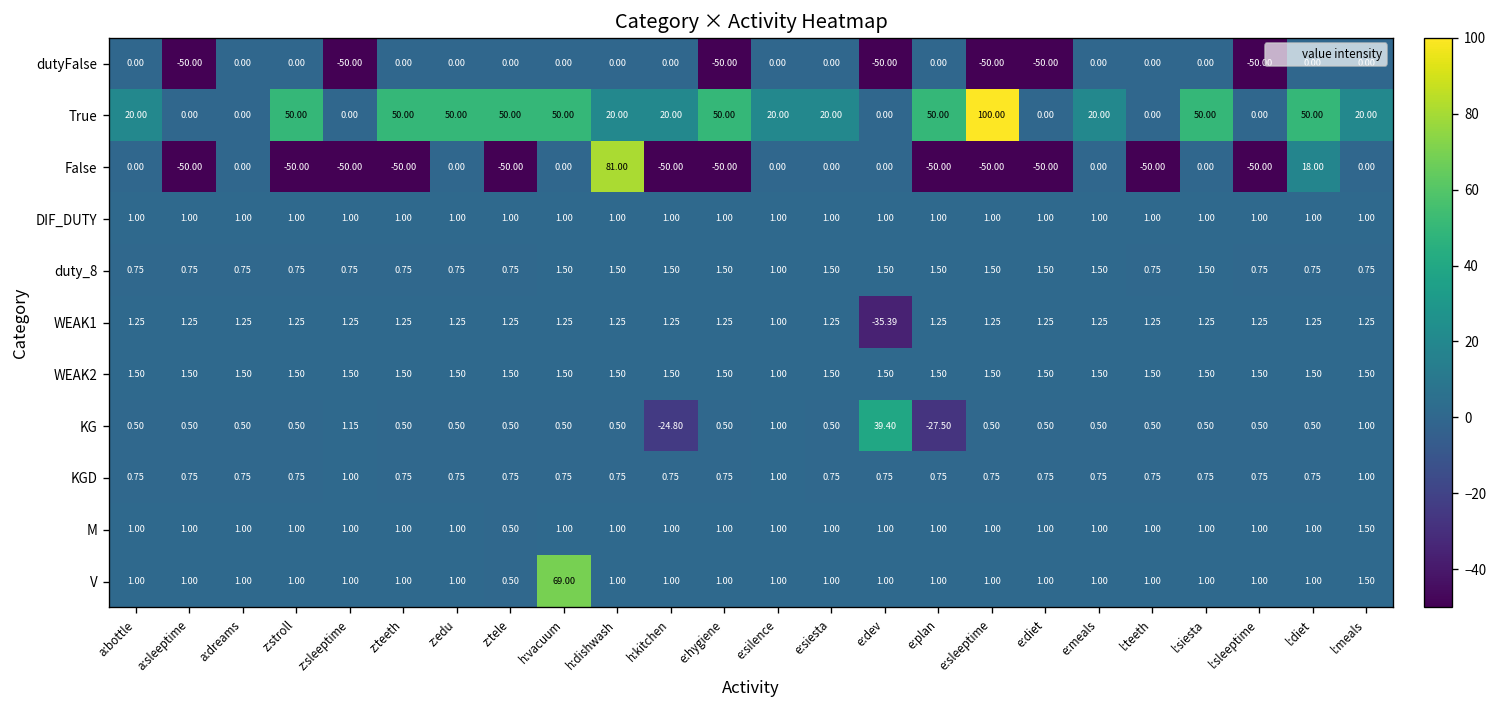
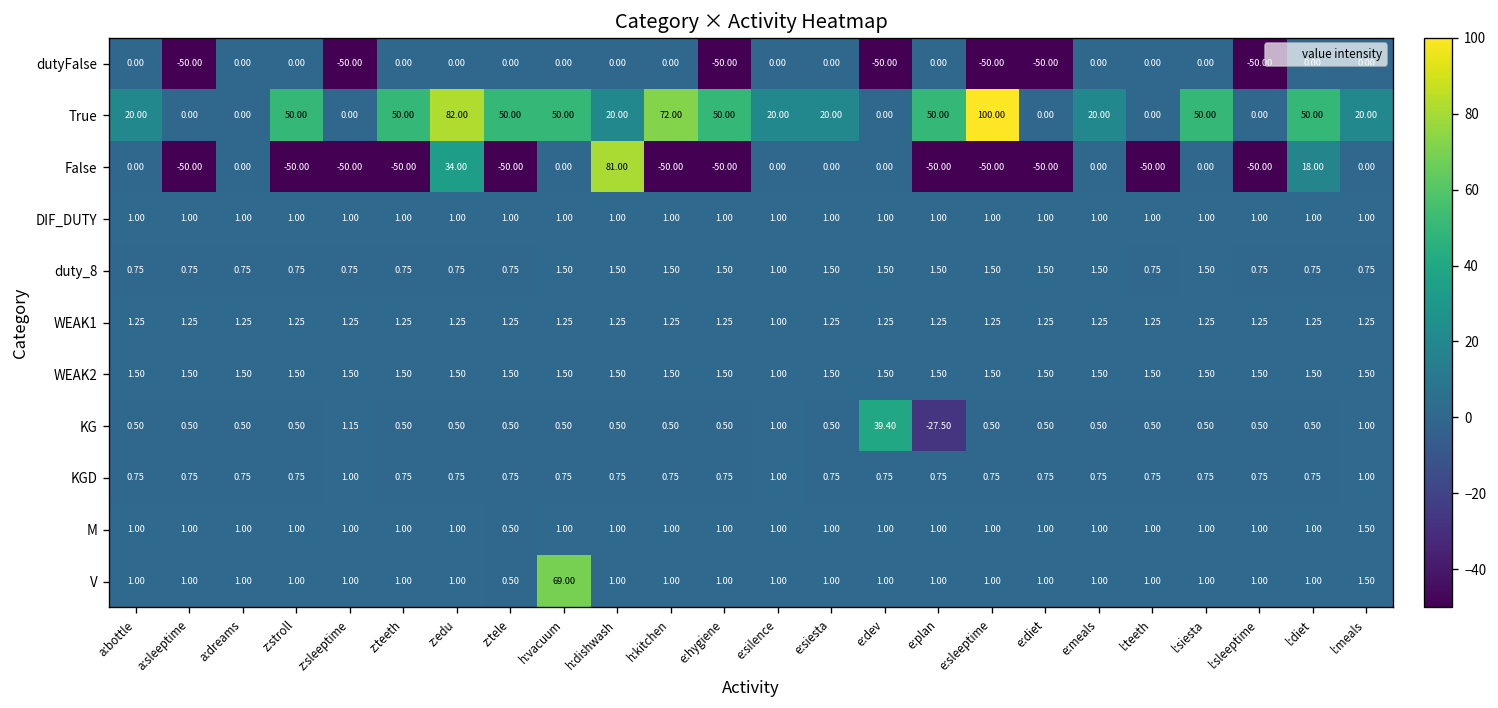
  {
    "True": {
      "a:bottle": 20.00,
      "a:sleeptime": 0.00,
      "a:dreams": 0.00,
      "z:stroll": 50.00,
      "z:sleeptime": 0.00,
      "z:teeth": 50.00,
-     "z:edu": 50.00,
+     "z:edu": 82.00,
      "z:tele": 50.00,
      "h:vacuum": 50.00,
      "h:dishwash": 20.00,
-     "h:kitchen": 20.00,
+     "h:kitchen": 72.00,
      "e:hygiene": 50.00,
      "e:silence": 20.00,
      "e:siesta": 20.00,
      "e:dev": 0.00,
      "e:plan": 50.00,
      "e:sleeptime": 100.00,
      "e:diet": 0.00,
      "e:meals": 20.00,
      "l:teeth": 0.00,
      "l:siesta": 50.00,
      "l:sleeptime": 0.00,
      "l:diet": 50.00,
      "l:meals": 20.00
    },
    "False": {
      "a:bottle": 0.00,
      "a:sleeptime": -50.00,
      "a:dreams": 0.00,
      "z:stroll": -50.00,
      "z:sleeptime": -50.00,
      "z:teeth": -50.00,
-     "z:edu": 0.00,
+     "z:edu": 34.00,
      "z:tele": -50.00,
      "h:vacuum": 0.00,
      "h:dishwash": 81.00,
      "h:kitchen": -50.00,
      "e:hygiene": -50.00,
      "e:silence": 0.00,
      "e:siesta": 0.00,
      "e:dev": 0.00,
      "e:plan": -50.00,
      "e:sleeptime": -50.00,
      "e:diet": -50.00,
      "e:meals": 0.00,
      "l:teeth": -50.00,
      "l:siesta": 0.00,
      "l:sleeptime": -50.00,
      "l:diet": 18.00,
      "l:meals": 0.00
    },
    "WEAK1": {
      "a:bottle": 1.25,
      "a:sleeptime": 1.25,
      "a:dreams": 1.25,
      "z:stroll": 1.25,
      "z:sleeptime": 1.25,
      "z:teeth": 1.25,
      "z:edu": 1.25,
      "z:tele": 1.25,
      "h:vacuum": 1.25,
      "h:dishwash": 1.25,
      "h:kitchen": 1.25,
      "e:hygiene": 1.25,
      "e:silence": 1.00,
      "e:siesta": 1.25,
-     "e:dev": -35.39,
+     "e:dev": 1.25,
      "e:plan": 1.25,
      "e:sleeptime": 1.25,
      "e:diet": 1.25,
      "e:meals": 1.25,
      "l:teeth": 1.25,
      "l:siesta": 1.25,
      "l:sleeptime": 1.25,
      "l:diet": 1.25,
      "l:meals": 1.25
    },
    "KG": {
      "a:bottle": 0.50,
      "a:sleeptime": 0.50,
      "a:dreams": 0.50,
      "z:stroll": 0.50,
      "z:sleeptime": 1.15,
      "z:teeth": 0.50,
      "z:edu": 0.50,
      "z:tele": 0.50,
      "h:vacuum": 0.50,
      "h:dishwash": 0.50,
-     "h:kitchen": -24.80,
+     "h:kitchen": 0.50,
      "e:hygiene": 0.50,
      "e:silence": 1.00,
      "e:siesta": 0.50,
      "e:dev": 39.40,
      "e:plan": -27.50,
      "e:sleeptime": 0.50,
      "e:diet": 0.50,
      "e:meals": 0.50,
      "l:teeth": 0.50,
      "l:siesta": 0.50,
      "l:sleeptime": 0.50,
      "l:diet": 0.50,
      "l:meals": 1.00
    }
  }
